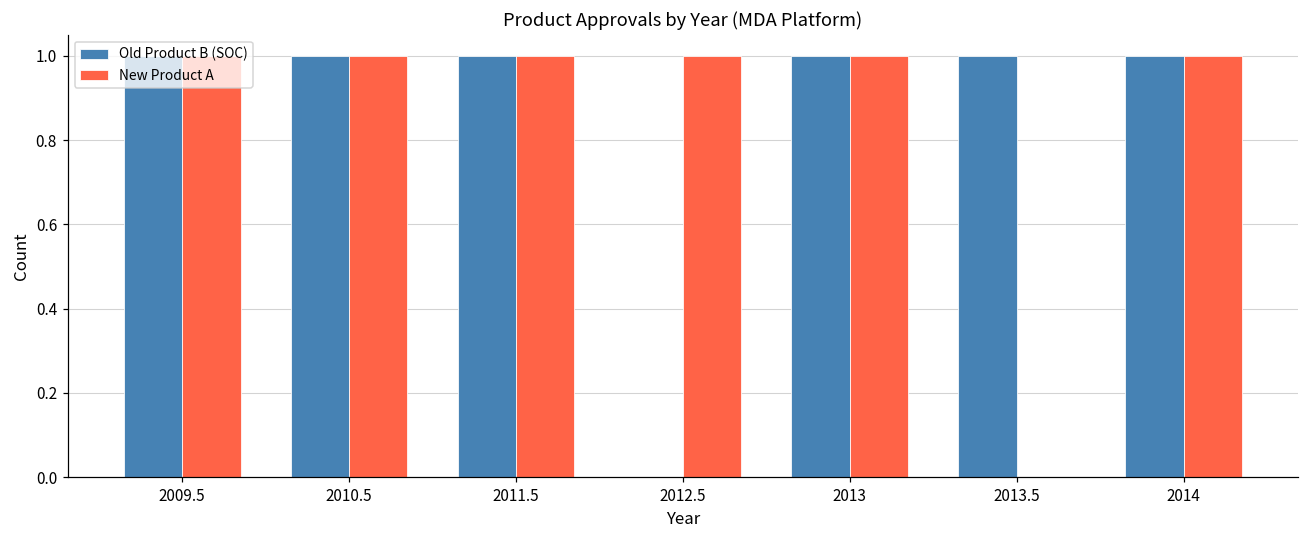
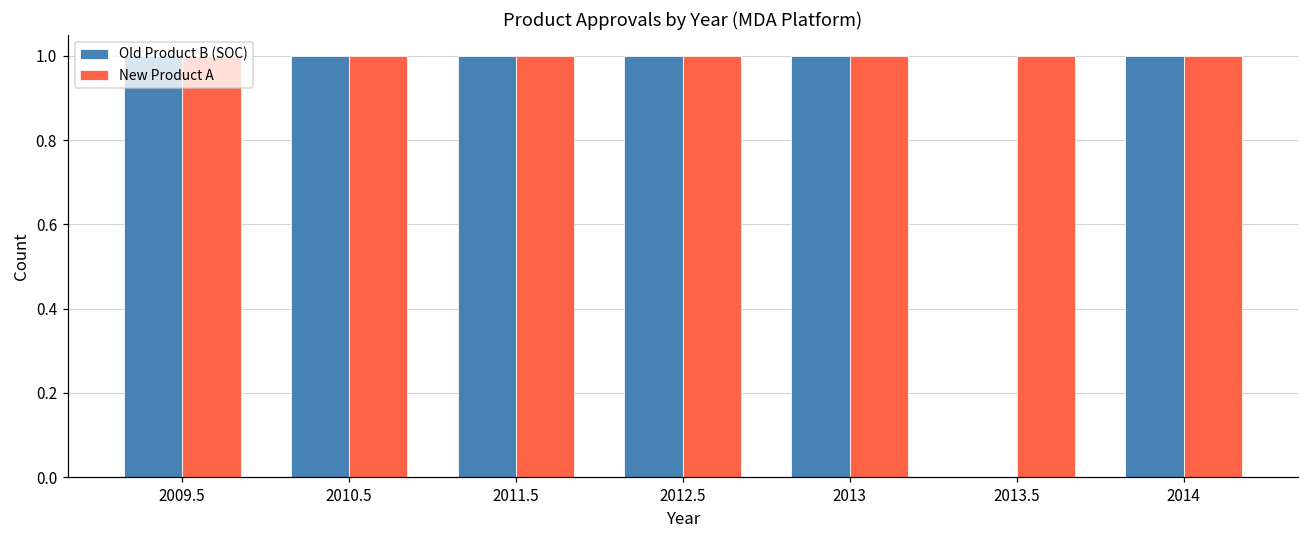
  {
    "Old Product B (SOC)": {
      "2010.5": 1,
      "2011.5": 1,
-     "2012.5": 0,
+     "2012.5": 1,
      "2013": 1,
-     "2013.5": 1,
+     "2013.5": 0,
      "2014": 1
    },
    "New Product A": {
      "2010.5": 1,
      "2011.5": 1,
      "2012.5": 1,
      "2013": 1,
-     "2013.5": 0,
+     "2013.5": 1,
      "2014": 1
    }
  }
